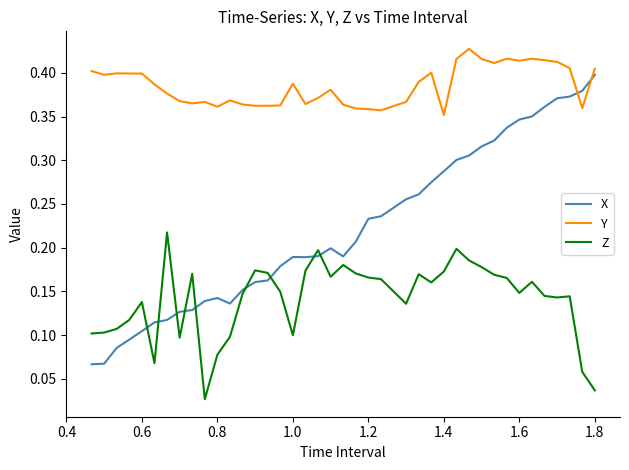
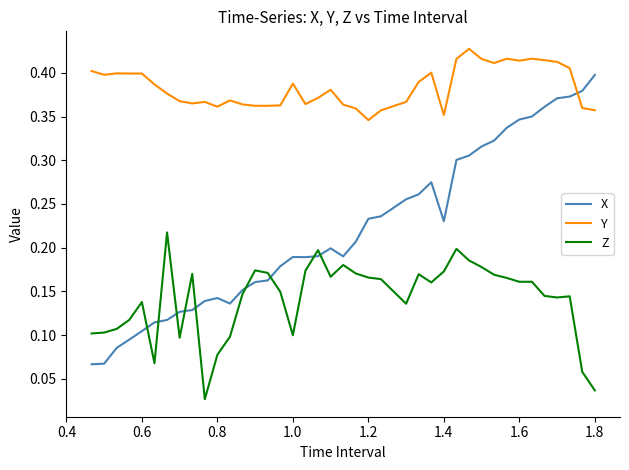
  {
    "X": {
      "0.6": 0.10,
      "0.8": 0.14,
      "1.0": 0.19,
      "1.2": 0.23,
-     "1.4": 0.29,
+     "1.4": 0.23,
      "1.6": 0.35,
      "1.8": 0.40
    },
    "Y": {
      "0.6": 0.40,
      "0.8": 0.36,
      "1.0": 0.39,
-     "1.2": 0.36,
+     "1.2": 0.35,
      "1.4": 0.35,
      "1.6": 0.41,
-     "1.8": 0.40
+     "1.8": 0.36
    },
    "Z": {
      "0.6": 0.14,
      "0.8": 0.08,
      "1.0": 0.10,
      "1.2": 0.17,
      "1.4": 0.17,
-     "1.6": 0.15,
+     "1.6": 0.16,
      "1.8": 0.04
    }
  }
